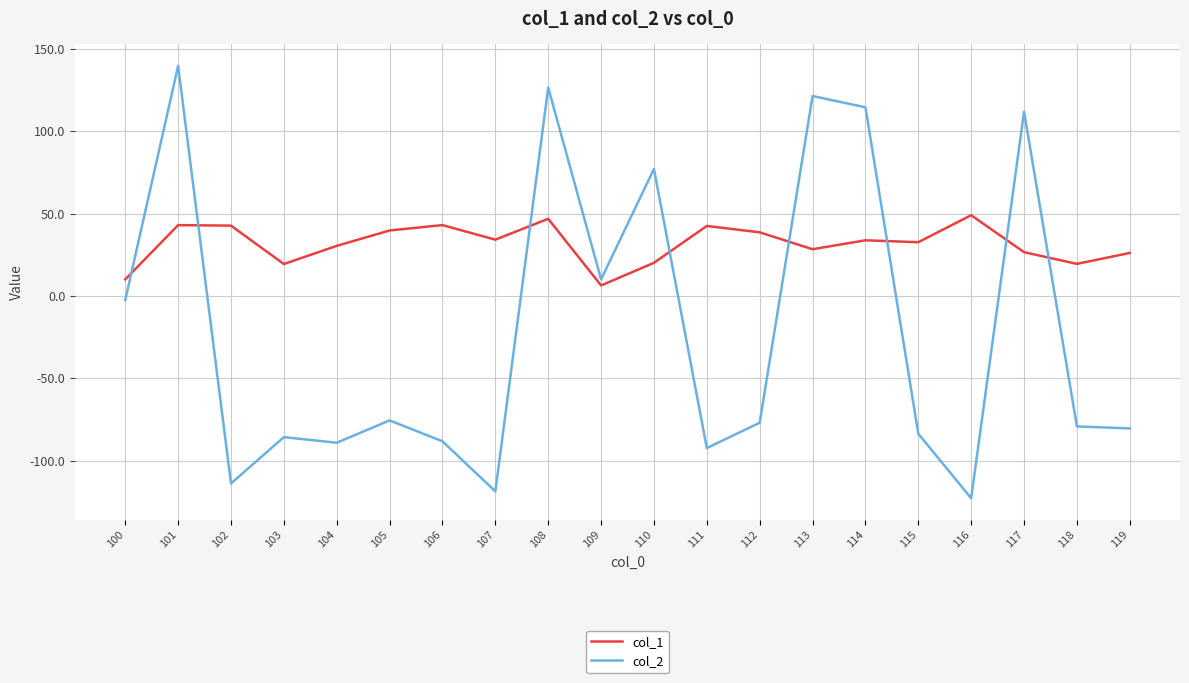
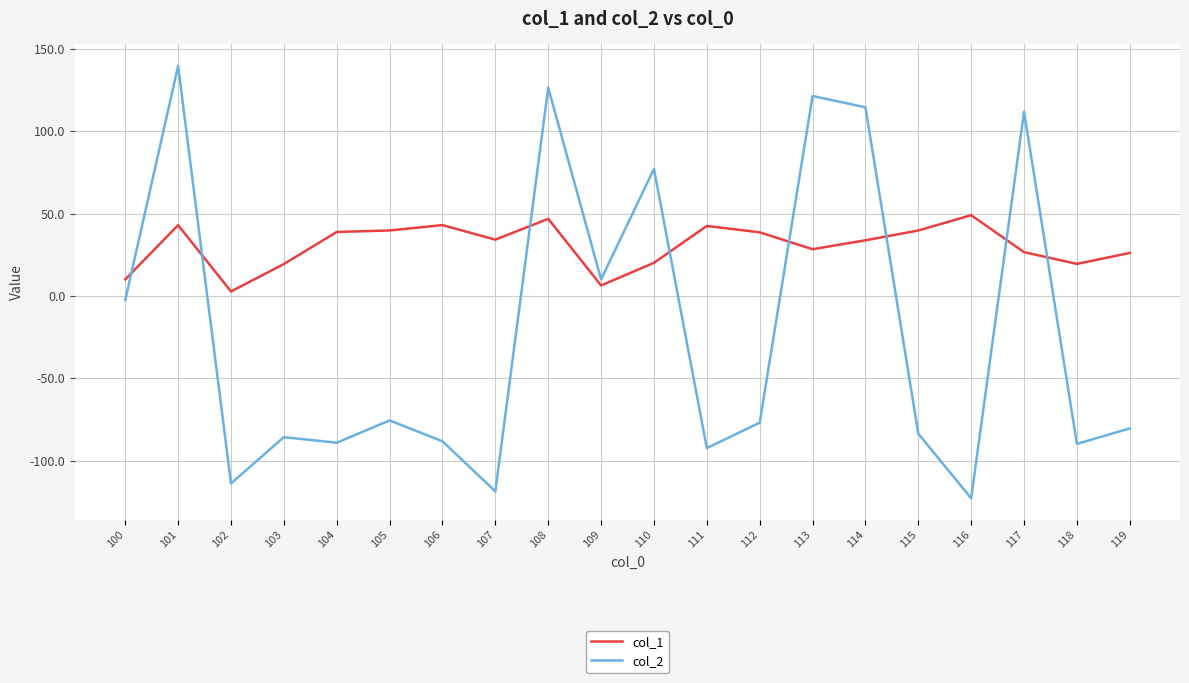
  {
    "col_1": {
      "100": 10,
      "101": 43,
-     "102": 43,
+     "102": 3,
      "103": 19,
-     "104": 30,
+     "104": 39,
      "105": 40,
      "106": 43,
      "107": 34,
      "108": 47,
      "109": 6,
      "110": 20,
      "111": 42,
      "112": 39,
      "113": 28,
      "114": 34,
-     "115": 33,
+     "115": 40,
      "116": 49,
      "117": 27,
      "118": 19,
      "119": 26
    },
    "col_2": {
      "100": -3,
      "101": 140,
      "102": -114,
      "103": -86,
      "104": -89,
      "105": -76,
      "106": -88,
      "107": -119,
      "108": 126,
      "109": 10,
      "110": 77,
      "111": -92,
      "112": -77,
      "113": 121,
      "114": 115,
      "115": -84,
      "116": -123,
      "117": 112,
-     "118": -79,
+     "118": -90,
      "119": -80
    }
  }
